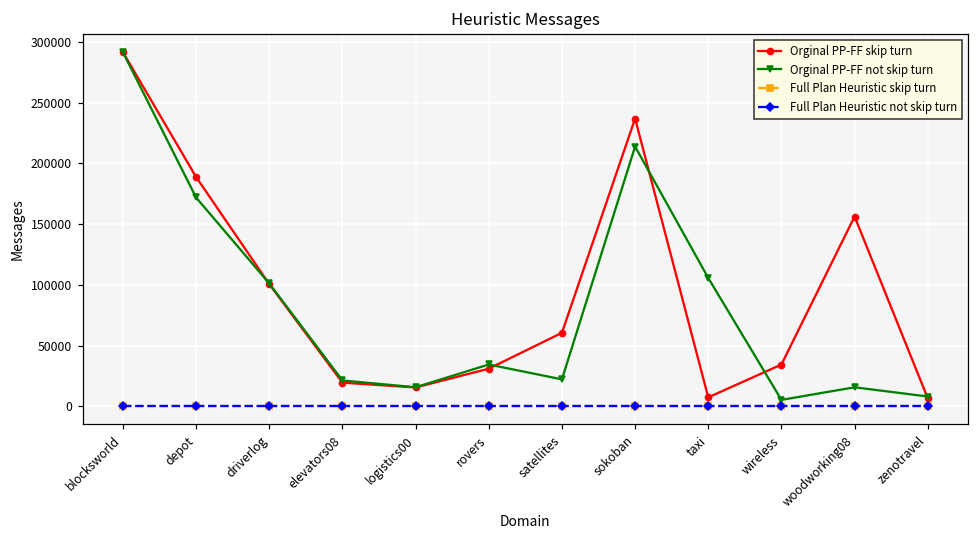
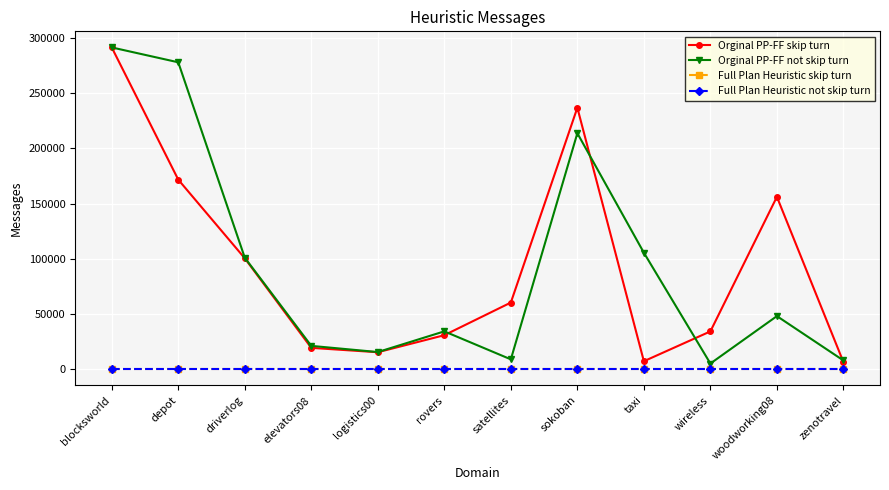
  {
    "Orginal PP-FF skip turn": {
-     "depot": 189000,
+     "depot": 172000,
      "rovers": 31000,
      "satellites": 60000,
      "sokoban": 237000,
      "taxi": 7000,
      "wireless": 34000,
      "woodworking08": 156000
    },
    "Orginal PP-FF not skip turn": {
-     "depot": 172000,
+     "depot": 278000,
      "rovers": 34000,
-     "satellites": 22000,
+     "satellites": 9000,
      "sokoban": 214000,
      "taxi": 106000,
      "wireless": 5000,
-     "woodworking08": 16000
+     "woodworking08": 48000
    },
    "Full Plan Heuristic not skip turn": {
      "blocksworld": 0,
      "depot": 0,
      "driverlog": 0,
      "elevators08": 0,
      "logistics00": 0,
      "rovers": 0,
      "satellites": 0,
      "sokoban": 0,
      "taxi": 0,
      "wireless": 0,
      "woodworking08": 0,
      "zenotravel": 0
    }
  }
